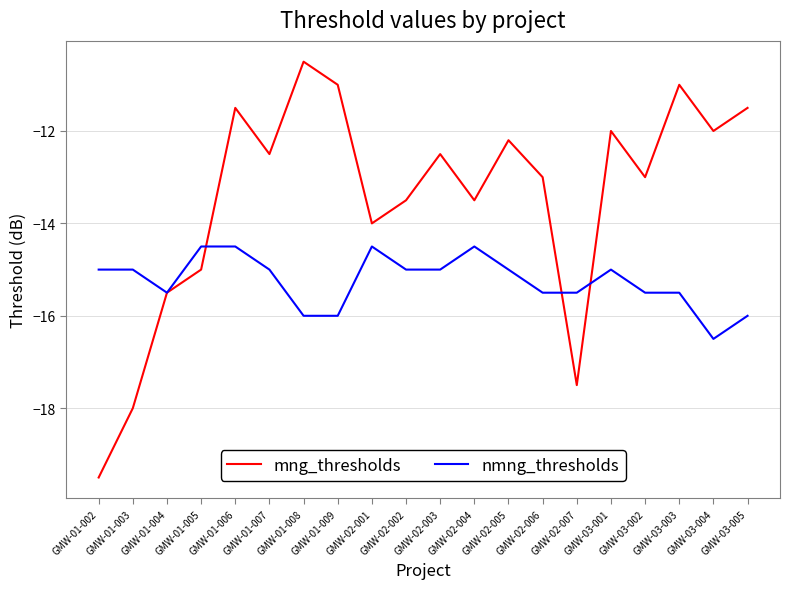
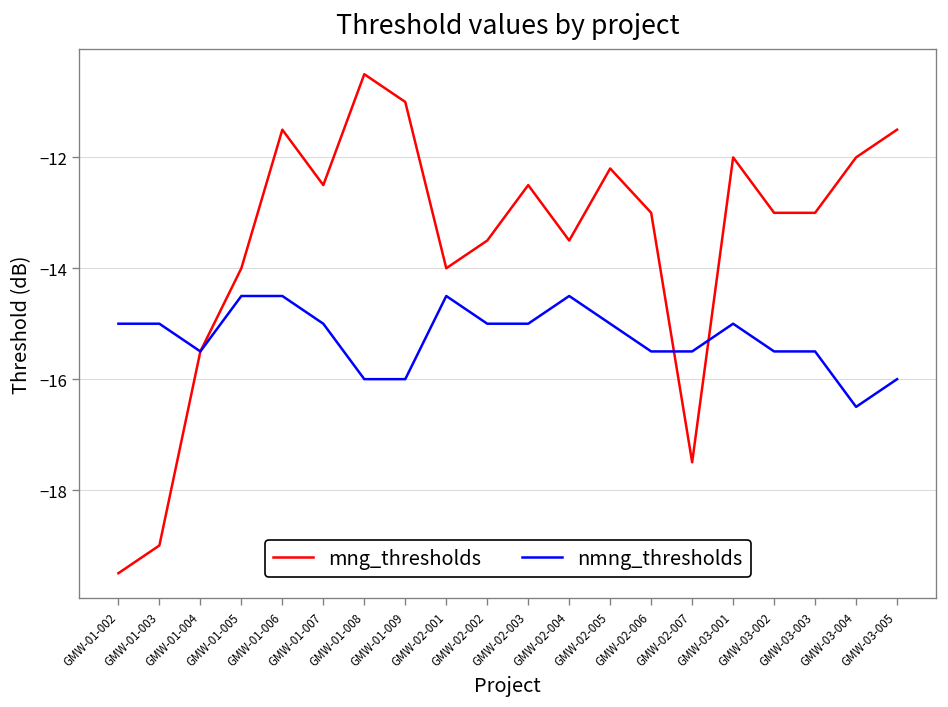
  {
    "mng_thresholds": {
      "GMW-01-002": -19.5,
-     "GMW-01-003": -18,
-     "GMW-01-005": -15,
+     "GMW-01-003": -19,
+     "GMW-01-005": -14,
      "GMW-01-006": -11.5,
      "GMW-01-007": -12.5,
      "GMW-01-008": -10.5,
      "GMW-01-009": -11,
      "GMW-02-001": -14,
      "GMW-02-002": -13.5,
      "GMW-02-003": -12.5,
      "GMW-02-004": -13.5,
      "GMW-02-005": -12.2,
      "GMW-02-006": -13,
      "GMW-02-007": -17.5,
      "GMW-03-001": -12,
      "GMW-03-002": -13,
-     "GMW-03-003": -11,
+     "GMW-03-003": -13,
      "GMW-03-004": -12,
      "GMW-03-005": -11.5
    },
    "nmng_thresholds": {
      "GMW-01-002": -15,
      "GMW-01-003": -15,
      "GMW-01-005": -14.5,
      "GMW-01-006": -14.5,
      "GMW-01-007": -15,
      "GMW-01-008": -16,
      "GMW-01-009": -16,
      "GMW-02-001": -14.5,
      "GMW-02-002": -15,
      "GMW-02-003": -15,
      "GMW-02-004": -14.5,
      "GMW-02-005": -15,
      "GMW-02-006": -15.5,
      "GMW-02-007": -15.5,
      "GMW-03-001": -15,
      "GMW-03-002": -15.5,
      "GMW-03-003": -15.5,
      "GMW-03-004": -16.5,
      "GMW-03-005": -16
    }
  }
